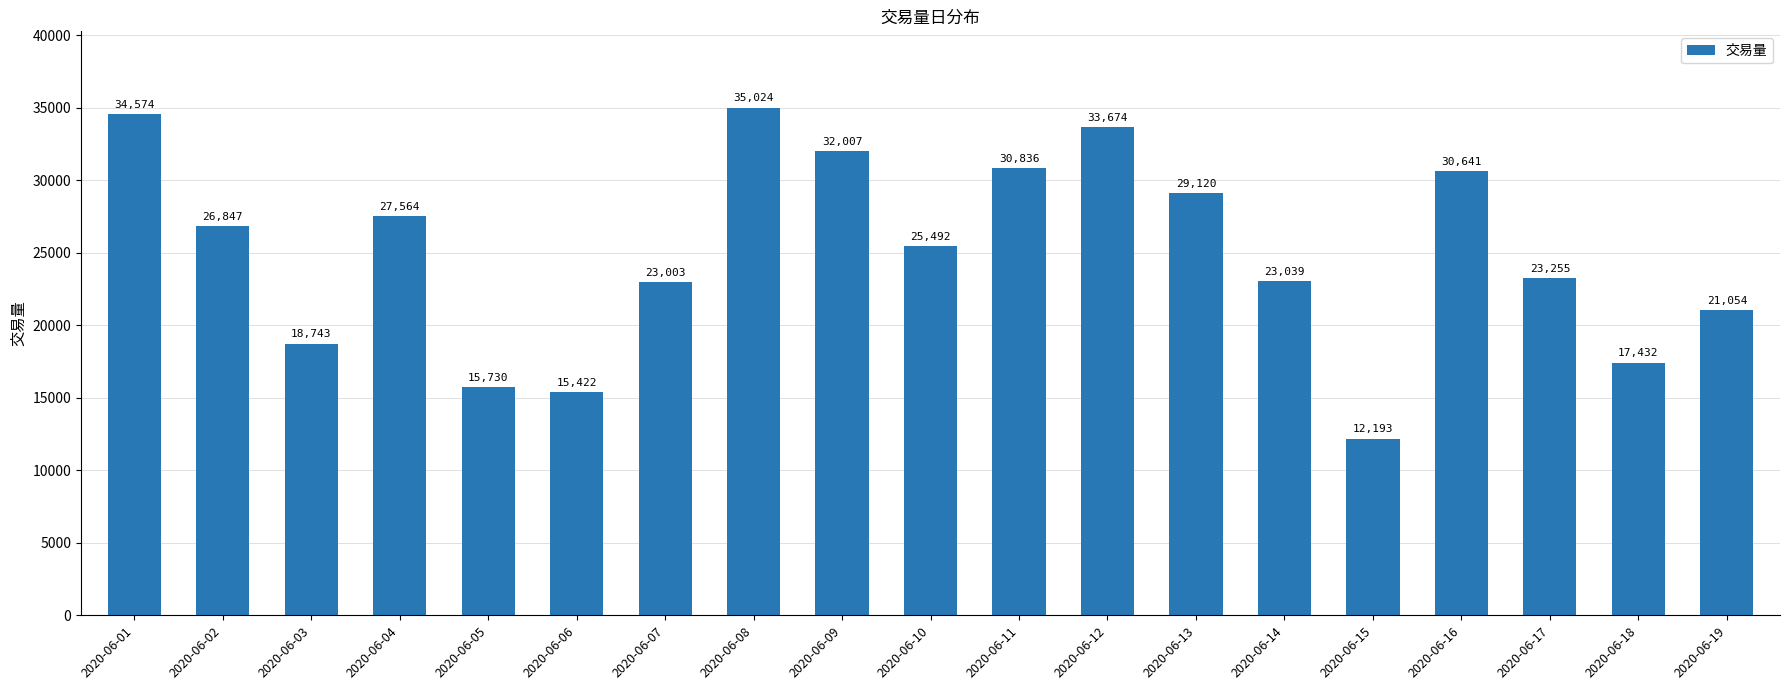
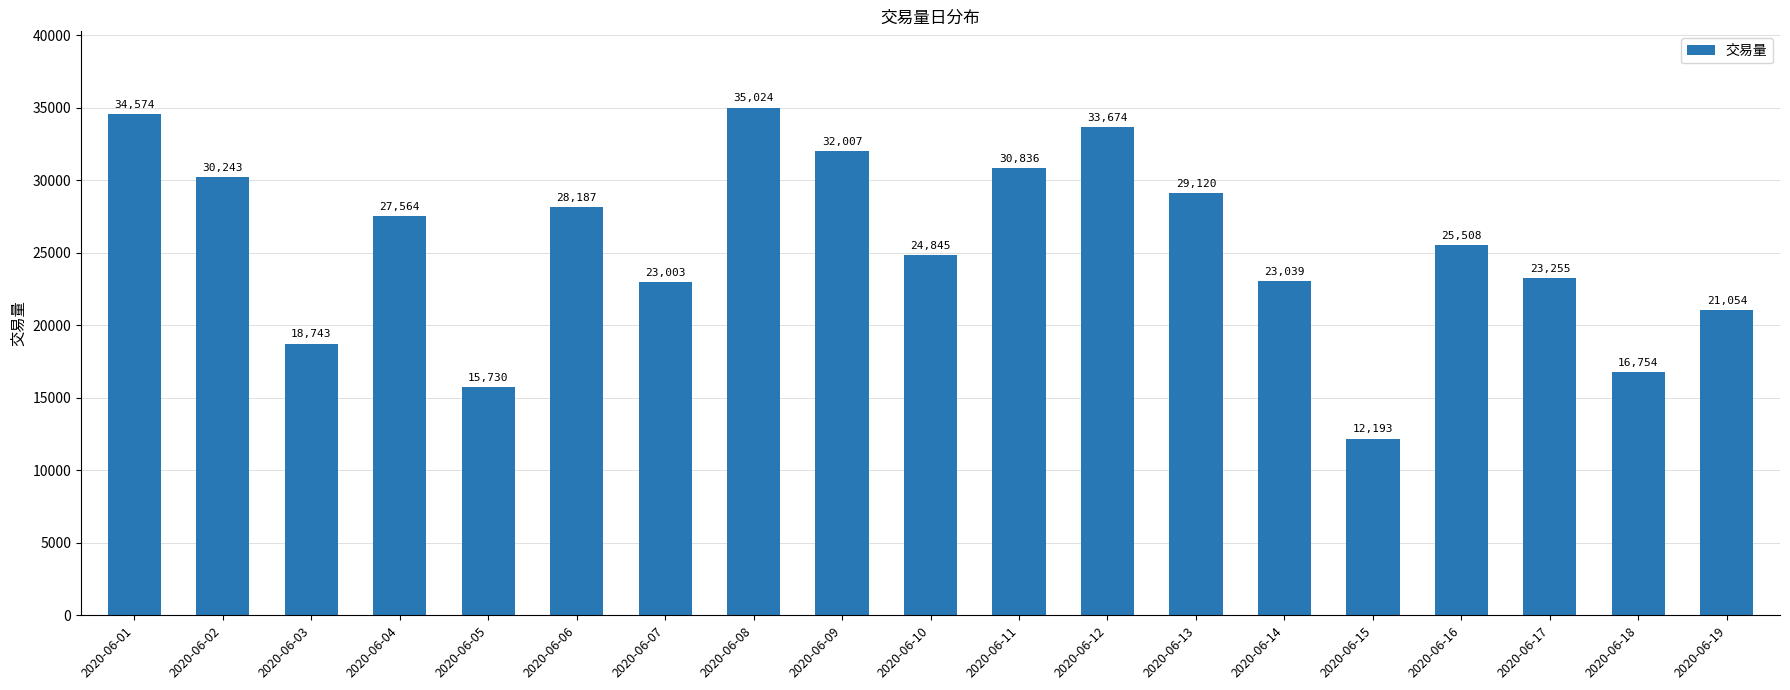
  {
    "2020-06-01": "34,574",
-   "2020-06-02": "26,847",
+   "2020-06-02": "30,243",
    "2020-06-03": "18,743",
    "2020-06-04": "27,564",
    "2020-06-05": "15,730",
-   "2020-06-06": "15,422",
+   "2020-06-06": "28,187",
    "2020-06-07": "23,003",
    "2020-06-08": "35,024",
    "2020-06-09": "32,007",
-   "2020-06-10": "25,492",
+   "2020-06-10": "24,845",
    "2020-06-11": "30,836",
    "2020-06-12": "33,674",
    "2020-06-13": "29,120",
    "2020-06-14": "23,039",
    "2020-06-15": "12,193",
-   "2020-06-16": "30,641",
+   "2020-06-16": "25,508",
    "2020-06-17": "23,255",
-   "2020-06-18": "17,432",
+   "2020-06-18": "16,754",
    "2020-06-19": "21,054"
  }
